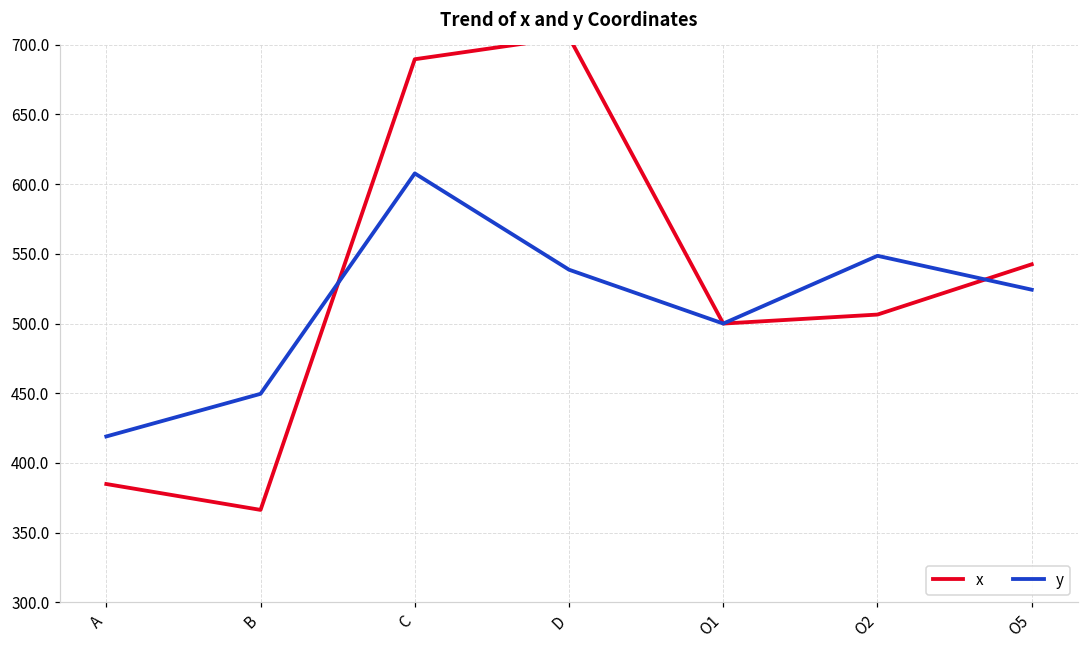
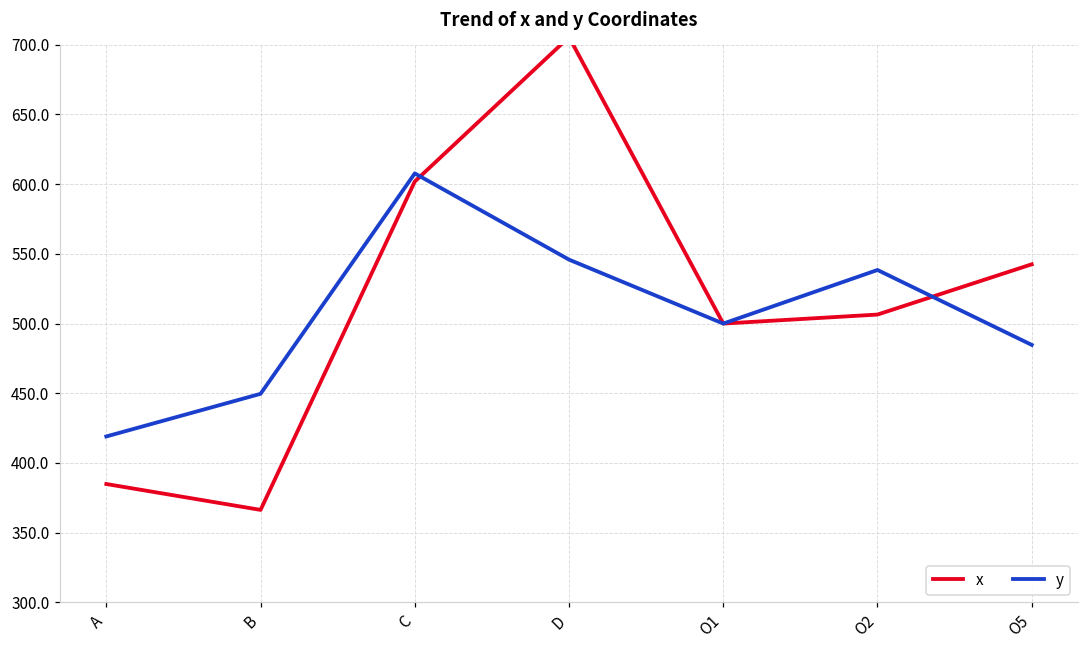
  {
    "x": {
      "A": 385,
      "B": 366,
-     "C": 690,
+     "C": 602,
      "O2": 506,
      "O5": 543
    },
    "y": {
      "A": 419,
      "B": 450,
      "C": 608,
-     "D": 539,
-     "O2": 549,
-     "O5": 524
+     "D": 546,
+     "O2": 538,
+     "O5": 485
    }
  }
